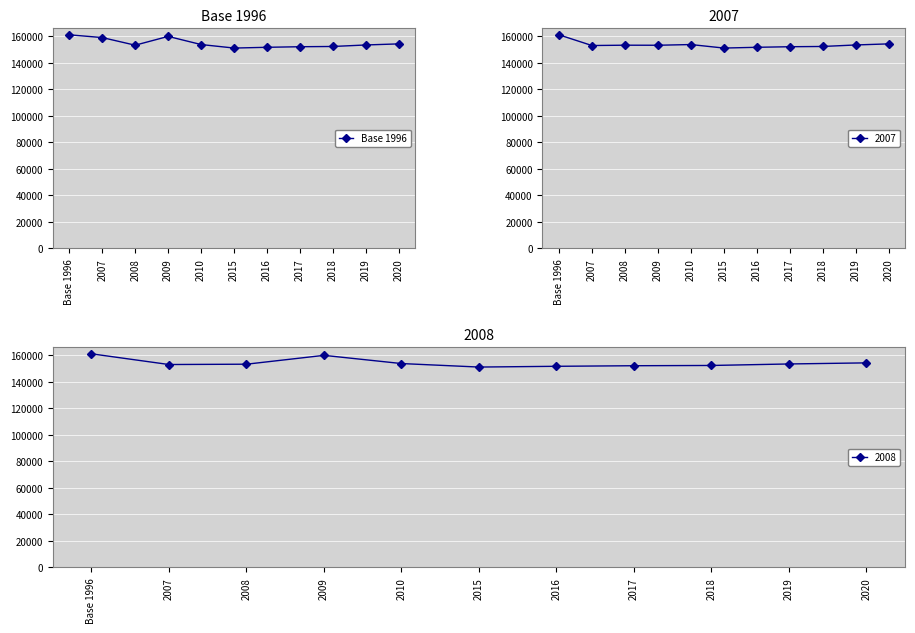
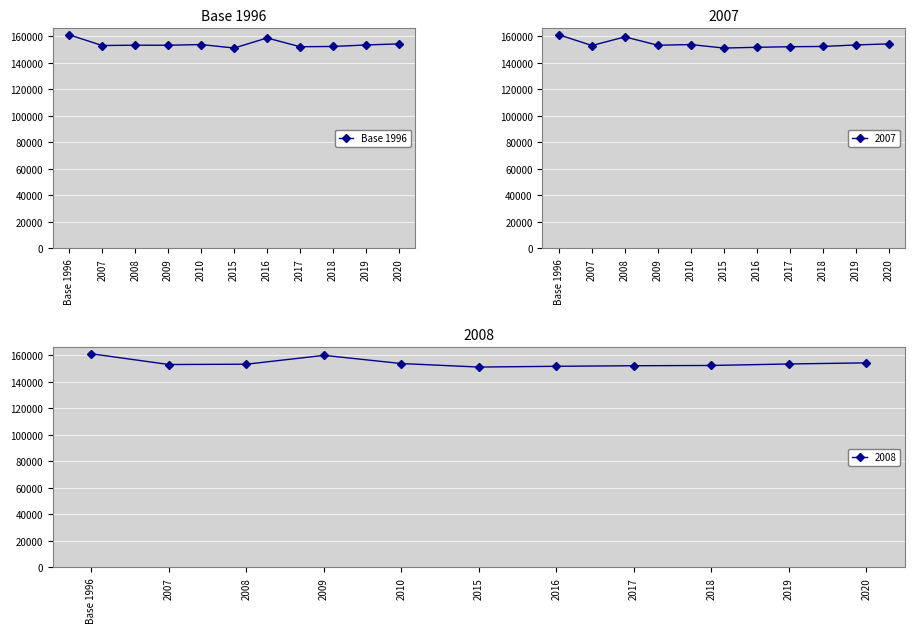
  {
    "Base 1996": {
      "Base 1996": 161000,
-     "2007": 159000,
+     "2007": 153000,
      "2008": 153000,
-     "2009": 160000,
+     "2009": 153000,
      "2010": 154000,
      "2015": 151000,
-     "2016": 152000,
+     "2016": 159000,
      "2017": 152000,
      "2018": 152000,
      "2019": 153000,
      "2020": 154000
    },
    "2007": {
      "Base 1996": 161000,
      "2007": 153000,
-     "2008": 153000,
+     "2008": 159000,
      "2009": 153000,
      "2010": 154000,
      "2015": 151000,
      "2016": 152000,
      "2017": 152000,
      "2018": 152000,
      "2019": 153000,
      "2020": 154000
    },
    "2008": {
      "Base 1996": 161000,
      "2007": 153000,
      "2008": 153000,
      "2009": 160000,
      "2010": 154000,
      "2015": 151000,
      "2016": 152000,
      "2017": 152000,
      "2018": 152000,
      "2019": 153000,
      "2020": 154000
    }
  }
